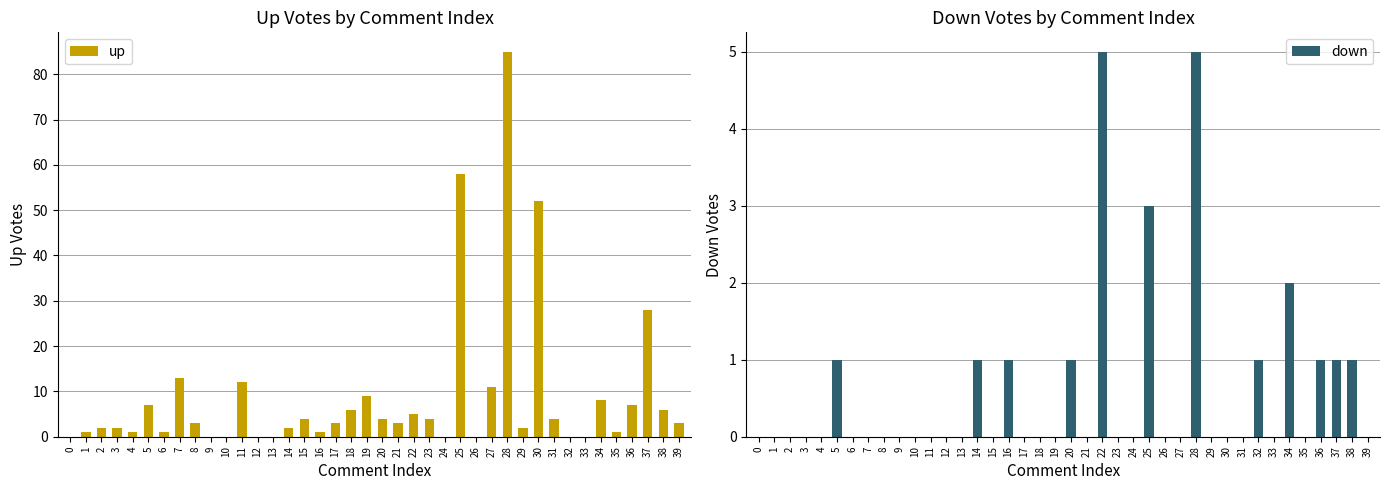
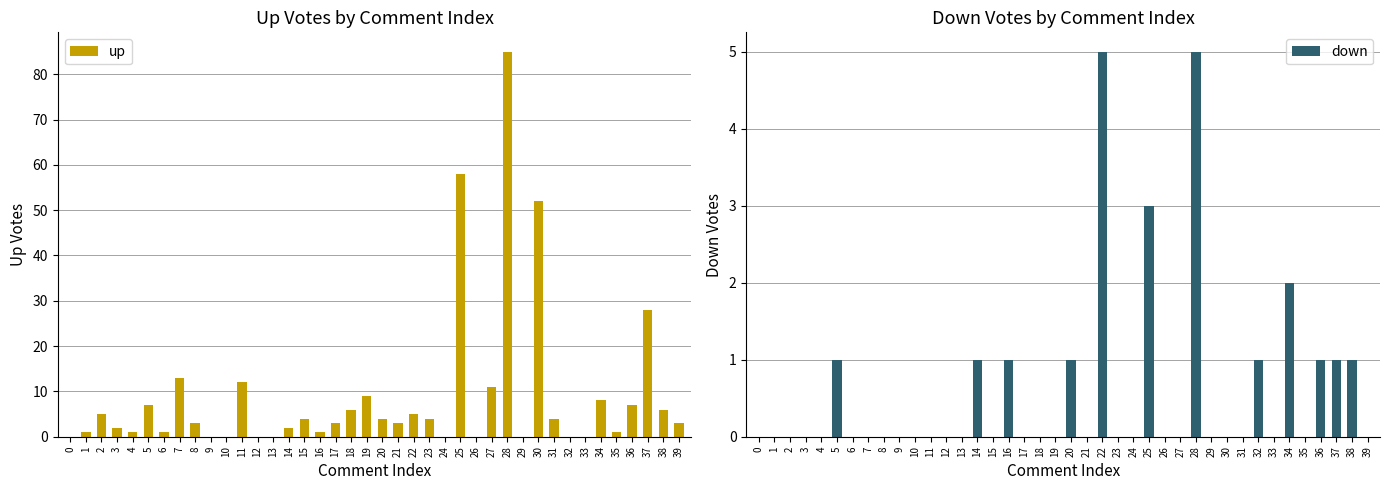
  {
    "Up Votes by Comment Index": {
      "0": 0,
      "1": 1,
-     "2": 2,
+     "2": 5,
      "3": 2,
      "4": 1,
      "5": 7,
      "6": 1,
      "7": 13,
      "8": 3,
      "9": 0,
      "10": 0,
      "11": 12,
      "12": 0,
      "13": 0,
      "14": 2,
      "15": 4,
      "16": 1,
      "17": 3,
      "18": 6,
      "19": 9,
      "20": 4,
      "21": 3,
      "22": 5,
      "23": 4,
      "24": 0,
      "25": 58,
      "26": 0,
      "27": 11,
      "28": 85,
-     "29": 2,
+     "29": 0,
      "30": 52,
      "31": 4,
      "32": 0,
      "33": 0,
      "34": 8,
      "35": 1,
      "36": 7,
      "37": 28,
      "38": 6,
      "39": 3
    },
    "Down Votes by Comment Index": {
      "0": 0.0,
      "1": 0.0,
      "2": 0.0,
      "3": 0.0,
      "4": 0.0,
      "5": 1.0,
      "6": 0.0,
      "7": 0.0,
      "8": 0.0,
      "9": 0.0,
      "10": 0.0,
      "11": 0.0,
      "12": 0.0,
      "13": 0.0,
      "14": 1.0,
      "15": 0.0,
      "16": 1.0,
      "17": 0.0,
      "18": 0.0,
      "19": 0.0,
      "20": 1.0,
      "21": 0.0,
      "22": 5.0,
      "23": 0.0,
      "24": 0.0,
      "25": 3.0,
      "26": 0.0,
      "27": 0.0,
      "28": 5.0,
      "29": 0.0,
      "30": 0.0,
      "31": 0.0,
      "32": 1.0,
      "33": 0.0,
      "34": 2.0,
      "35": 0.0,
      "36": 1.0,
      "37": 1.0,
      "38": 1.0,
      "39": 0.0
    }
  }
